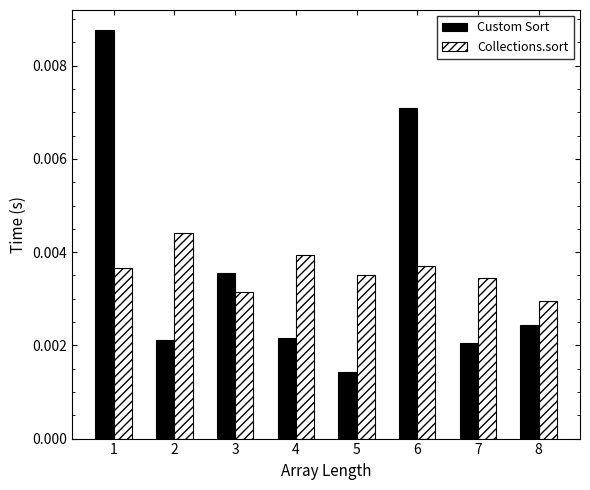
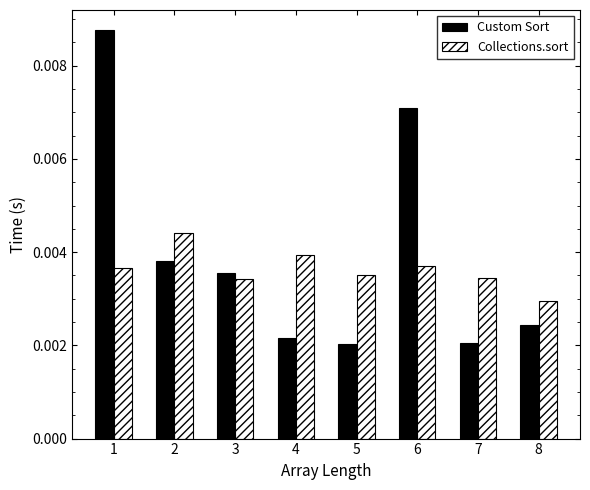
  {
    "Custom Sort": {
      "1": 0.0088,
-     "2": 0.0021,
+     "2": 0.0038,
      "3": 0.0035,
      "4": 0.0022,
-     "5": 0.0014,
+     "5": 0.0020,
      "6": 0.0071,
      "7": 0.0021,
      "8": 0.0024
    },
    "Collections.sort": {
      "1": 0.0037,
      "2": 0.0044,
-     "3": 0.0031,
+     "3": 0.0034,
      "4": 0.0039,
      "5": 0.0035,
      "6": 0.0037,
      "7": 0.0034,
      "8": 0.0030
    }
  }
